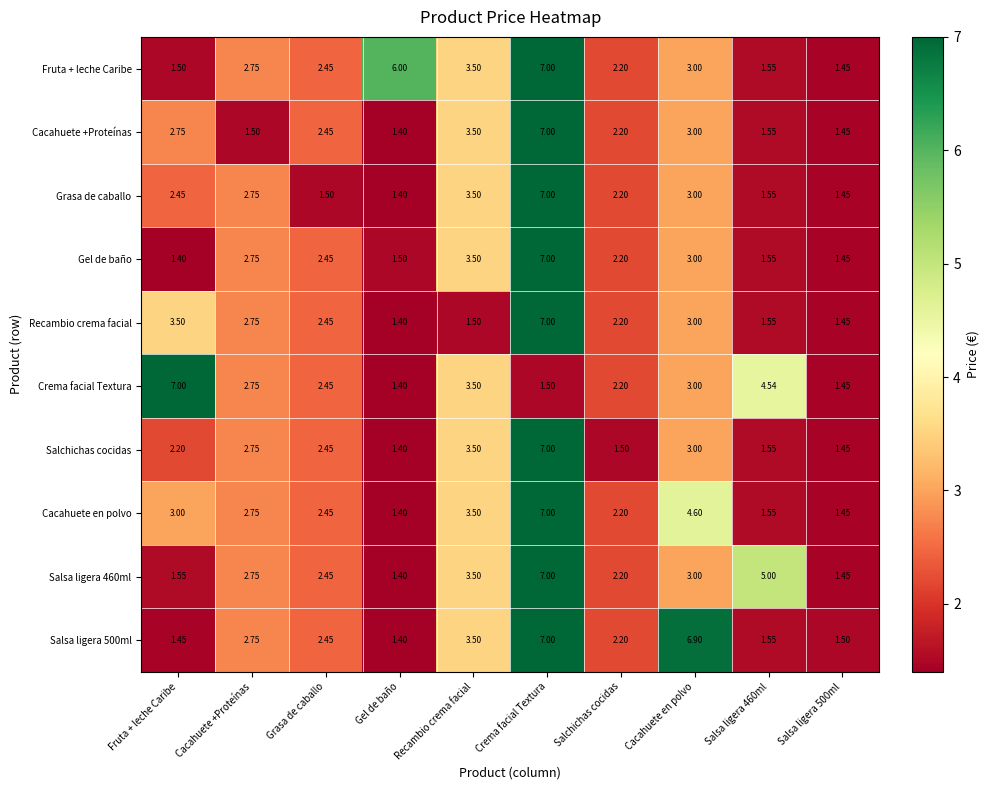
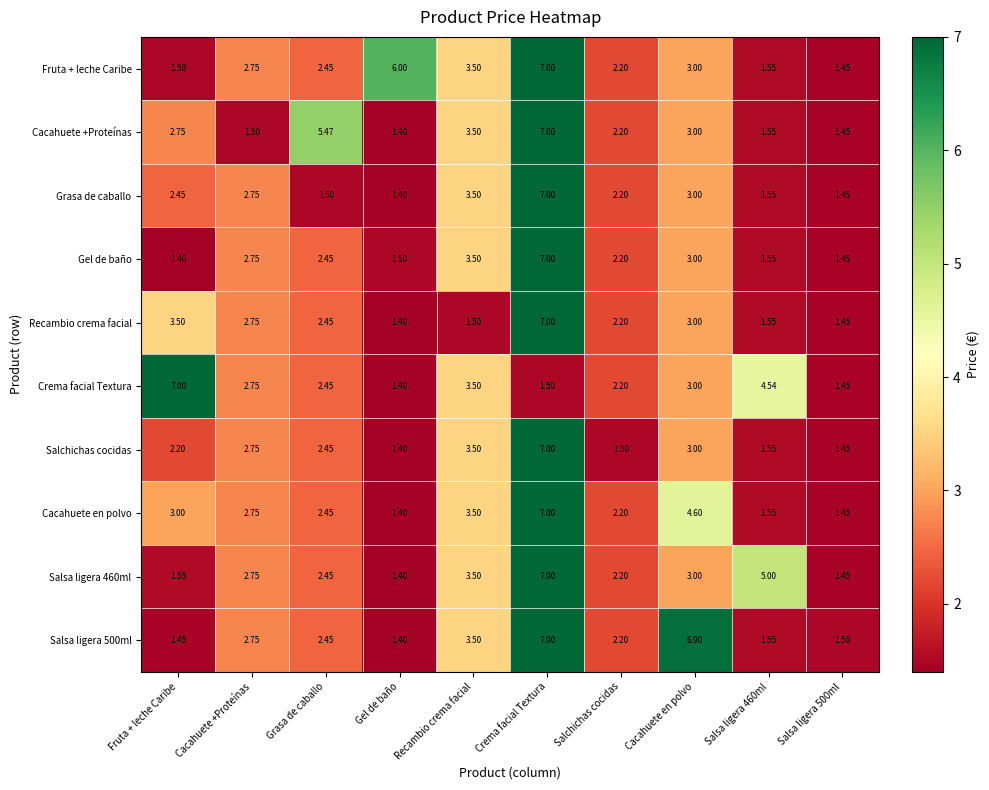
  {
    "Fruta + leche Caribe": {
      "Fruta + leche Caribe": 1.50,
      "Cacahuete +Proteínas": 2.75,
      "Grasa de caballo": 2.45,
      "Gel de baño": 6.00,
      "Recambio crema facial": 3.50,
      "Crema facial Textura": 7.00,
      "Salchichas cocidas": 2.20,
      "Cacahuete en polvo": 3.00,
      "Salsa ligera 460ml": 1.55,
      "Salsa ligera 500ml": 1.45
    },
    "Cacahuete +Proteínas": {
      "Fruta + leche Caribe": 2.75,
      "Cacahuete +Proteínas": 1.50,
-     "Grasa de caballo": 2.45,
+     "Grasa de caballo": 5.47,
      "Gel de baño": 1.40,
      "Recambio crema facial": 3.50,
      "Crema facial Textura": 7.00,
      "Salchichas cocidas": 2.20,
      "Cacahuete en polvo": 3.00,
      "Salsa ligera 460ml": 1.55,
      "Salsa ligera 500ml": 1.45
    },
    "Grasa de caballo": {
      "Fruta + leche Caribe": 2.45,
      "Cacahuete +Proteínas": 2.75,
      "Grasa de caballo": 1.50,
      "Gel de baño": 1.40,
      "Recambio crema facial": 3.50,
      "Crema facial Textura": 7.00,
      "Salchichas cocidas": 2.20,
      "Cacahuete en polvo": 3.00,
      "Salsa ligera 460ml": 1.55,
      "Salsa ligera 500ml": 1.45
    },
    "Gel de baño": {
      "Fruta + leche Caribe": 1.40,
      "Cacahuete +Proteínas": 2.75,
      "Grasa de caballo": 2.45,
      "Gel de baño": 1.50,
      "Recambio crema facial": 3.50,
      "Crema facial Textura": 7.00,
      "Salchichas cocidas": 2.20,
      "Cacahuete en polvo": 3.00,
      "Salsa ligera 460ml": 1.55,
      "Salsa ligera 500ml": 1.45
    },
    "Recambio crema facial": {
      "Fruta + leche Caribe": 3.50,
      "Cacahuete +Proteínas": 2.75,
      "Grasa de caballo": 2.45,
      "Gel de baño": 1.40,
      "Recambio crema facial": 1.50,
      "Crema facial Textura": 7.00,
      "Salchichas cocidas": 2.20,
      "Cacahuete en polvo": 3.00,
      "Salsa ligera 460ml": 1.55,
      "Salsa ligera 500ml": 1.45
    },
    "Crema facial Textura": {
      "Fruta + leche Caribe": 7.00,
      "Cacahuete +Proteínas": 2.75,
      "Grasa de caballo": 2.45,
      "Gel de baño": 1.40,
      "Recambio crema facial": 3.50,
      "Crema facial Textura": 1.50,
      "Salchichas cocidas": 2.20,
      "Cacahuete en polvo": 3.00,
      "Salsa ligera 460ml": 4.54,
      "Salsa ligera 500ml": 1.45
    },
    "Salchichas cocidas": {
      "Fruta + leche Caribe": 2.20,
      "Cacahuete +Proteínas": 2.75,
      "Grasa de caballo": 2.45,
      "Gel de baño": 1.40,
      "Recambio crema facial": 3.50,
      "Crema facial Textura": 7.00,
      "Salchichas cocidas": 1.50,
      "Cacahuete en polvo": 3.00,
      "Salsa ligera 460ml": 1.55,
      "Salsa ligera 500ml": 1.45
    },
    "Cacahuete en polvo": {
      "Fruta + leche Caribe": 3.00,
      "Cacahuete +Proteínas": 2.75,
      "Grasa de caballo": 2.45,
      "Gel de baño": 1.40,
      "Recambio crema facial": 3.50,
      "Crema facial Textura": 7.00,
      "Salchichas cocidas": 2.20,
      "Cacahuete en polvo": 4.60,
      "Salsa ligera 460ml": 1.55,
      "Salsa ligera 500ml": 1.45
    },
    "Salsa ligera 460ml": {
      "Fruta + leche Caribe": 1.55,
      "Cacahuete +Proteínas": 2.75,
      "Grasa de caballo": 2.45,
      "Gel de baño": 1.40,
      "Recambio crema facial": 3.50,
      "Crema facial Textura": 7.00,
      "Salchichas cocidas": 2.20,
      "Cacahuete en polvo": 3.00,
      "Salsa ligera 460ml": 5.00,
      "Salsa ligera 500ml": 1.45
    },
    "Salsa ligera 500ml": {
      "Fruta + leche Caribe": 1.45,
      "Cacahuete +Proteínas": 2.75,
      "Grasa de caballo": 2.45,
      "Gel de baño": 1.40,
      "Recambio crema facial": 3.50,
      "Crema facial Textura": 7.00,
      "Salchichas cocidas": 2.20,
      "Cacahuete en polvo": 6.90,
      "Salsa ligera 460ml": 1.55,
      "Salsa ligera 500ml": 1.50
    }
  }
